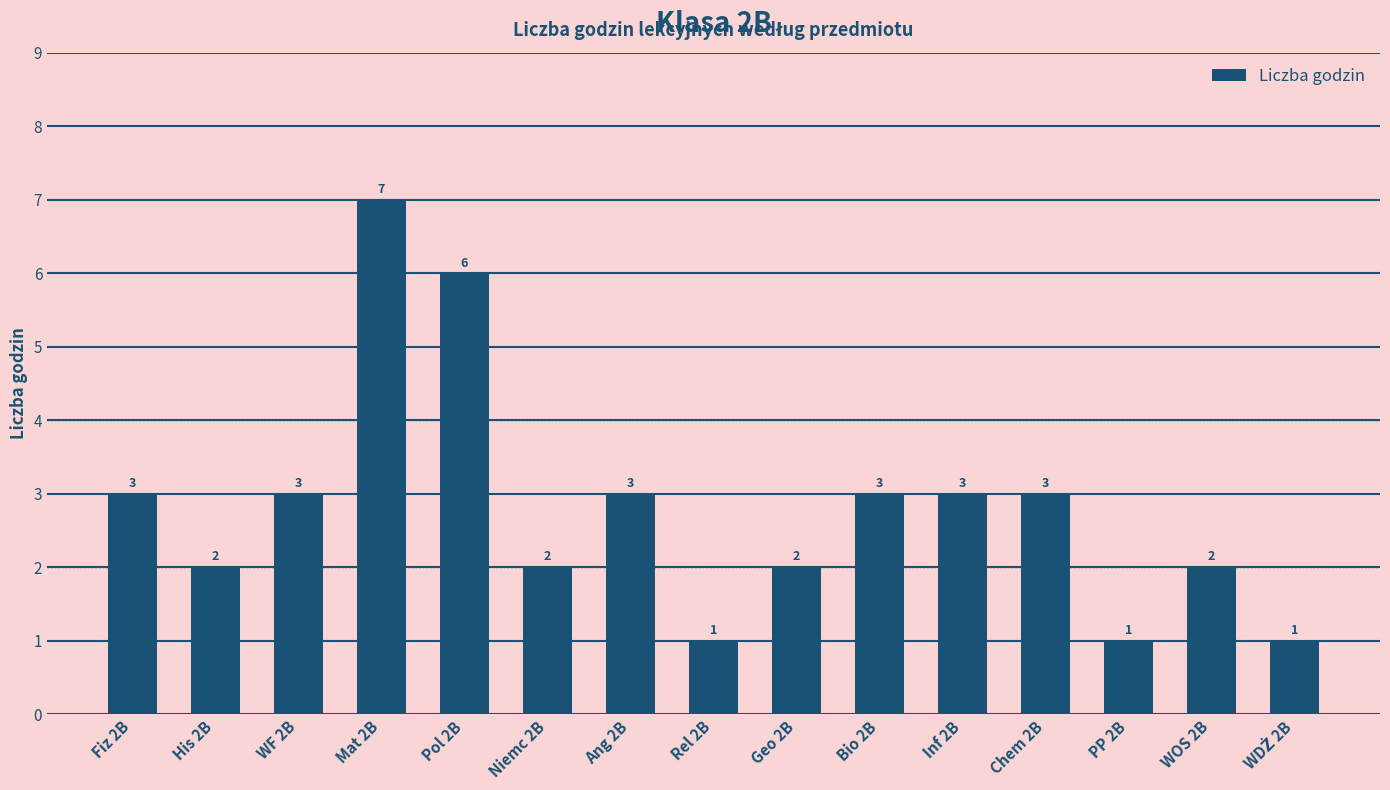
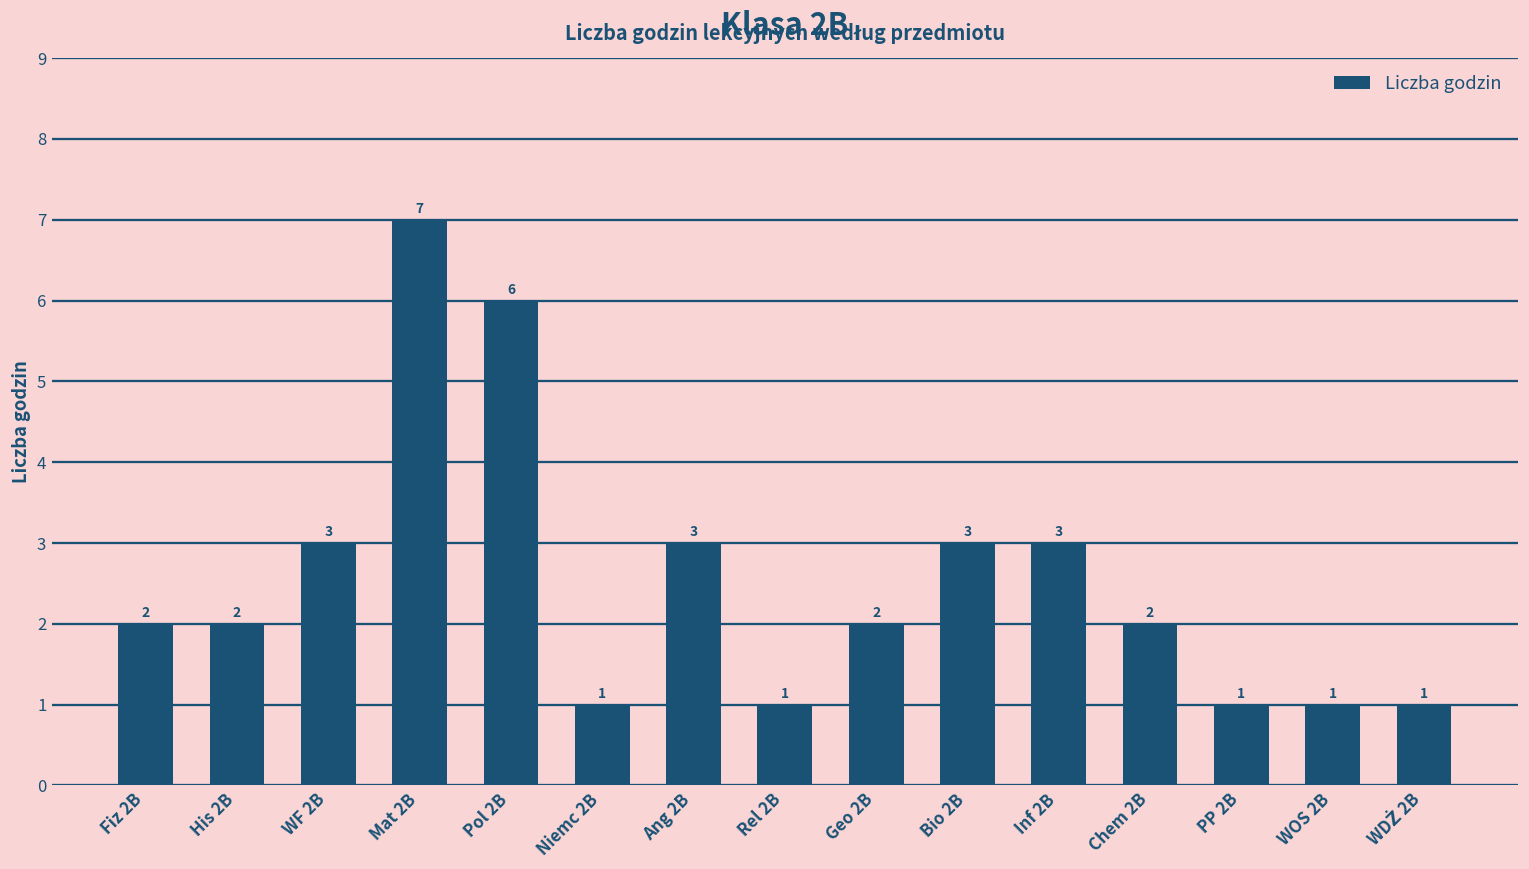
  {
-   "Fiz 2B": 3,
+   "Fiz 2B": 2,
    "His 2B": 2,
    "WF 2B": 3,
    "Mat 2B": 7,
    "Pol 2B": 6,
-   "Niemc 2B": 2,
+   "Niemc 2B": 1,
    "Ang 2B": 3,
    "Rel 2B": 1,
    "Geo 2B": 2,
    "Bio 2B": 3,
    "Inf 2B": 3,
-   "Chem 2B": 3,
+   "Chem 2B": 2,
    "PP 2B": 1,
-   "WOS 2B": 2,
+   "WOS 2B": 1,
    "WDŻ 2B": 1
  }
